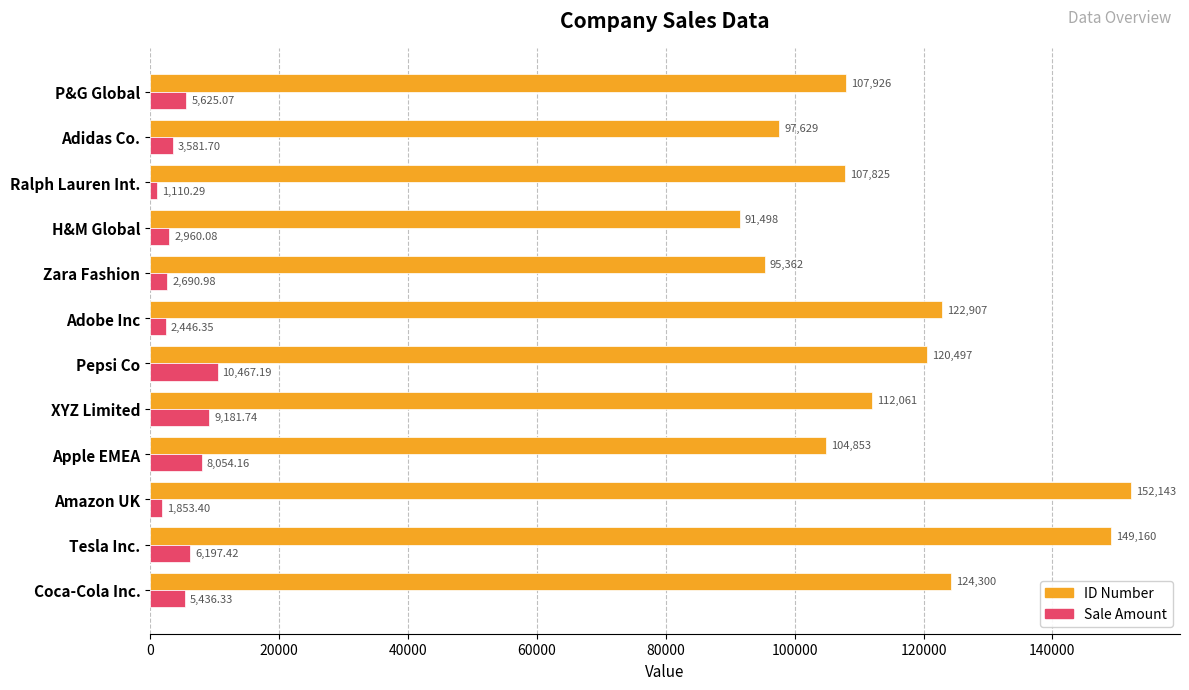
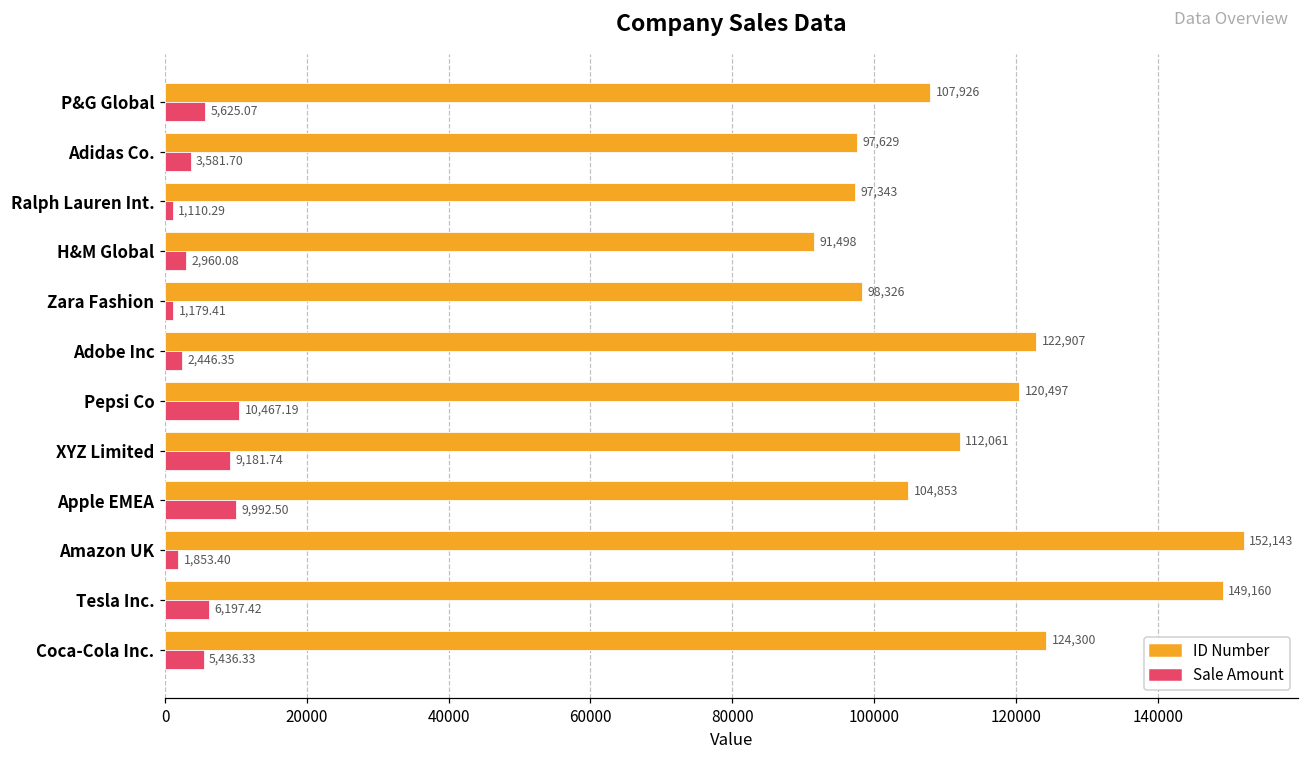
  {
    "ID Number": {
      "P&G Global": "107,926",
      "Adidas Co.": "97,629",
-     "Ralph Lauren Int.": "107,825",
+     "Ralph Lauren Int.": "97,343",
      "H&M Global": "91,498",
-     "Zara Fashion": "95,362",
+     "Zara Fashion": "98,326",
      "Adobe Inc": "122,907",
      "Pepsi Co": "120,497",
      "XYZ Limited": "112,061",
      "Apple EMEA": "104,853",
      "Amazon UK": "152,143",
      "Tesla Inc.": "149,160",
      "Coca-Cola Inc.": "124,300"
    },
    "Sale Amount": {
      "P&G Global": "5,625.07",
      "Adidas Co.": "3,581.70",
      "Ralph Lauren Int.": "1,110.29",
      "H&M Global": "2,960.08",
-     "Zara Fashion": "2,690.98",
+     "Zara Fashion": "1,179.41",
      "Adobe Inc": "2,446.35",
      "Pepsi Co": "10,467.19",
      "XYZ Limited": "9,181.74",
-     "Apple EMEA": "8,054.16",
+     "Apple EMEA": "9,992.50",
      "Amazon UK": "1,853.40",
      "Tesla Inc.": "6,197.42",
      "Coca-Cola Inc.": "5,436.33"
    }
  }
